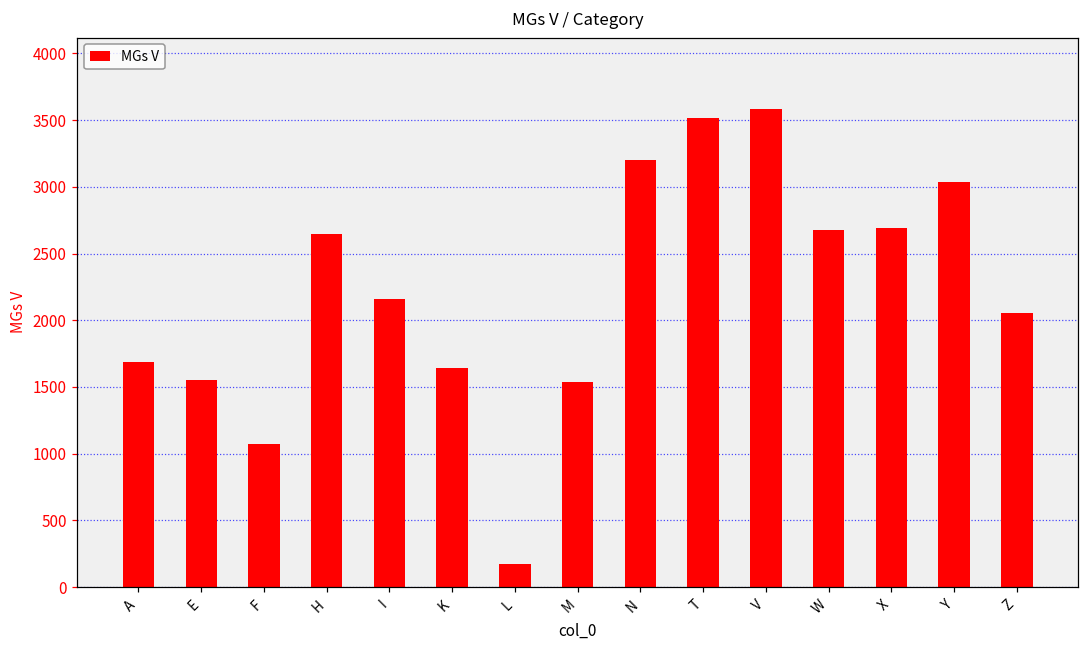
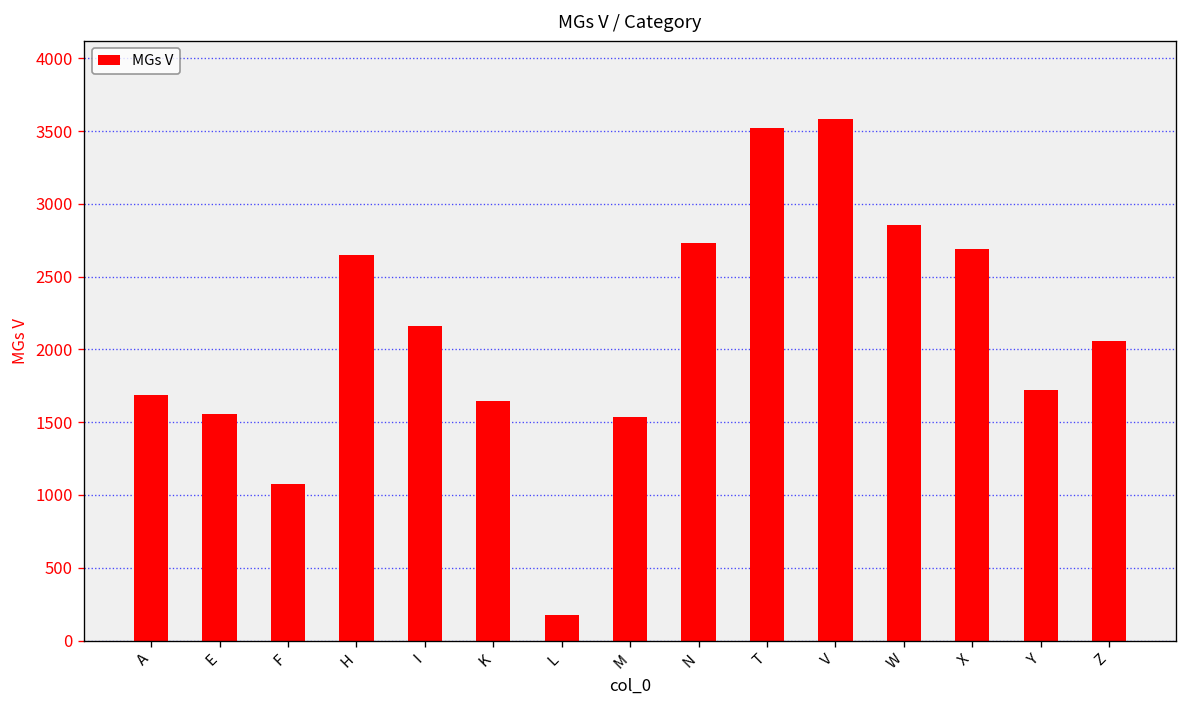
  {
    "A": 1690,
    "E": 1560,
    "F": 1070,
    "H": 2650,
    "I": 2160,
    "K": 1650,
    "L": 180,
    "M": 1540,
-   "N": 3200,
+   "N": 2730,
    "T": 3520,
    "V": 3580,
-   "W": 2680,
+   "W": 2850,
    "X": 2690,
-   "Y": 3040,
+   "Y": 1720,
    "Z": 2060
  }
